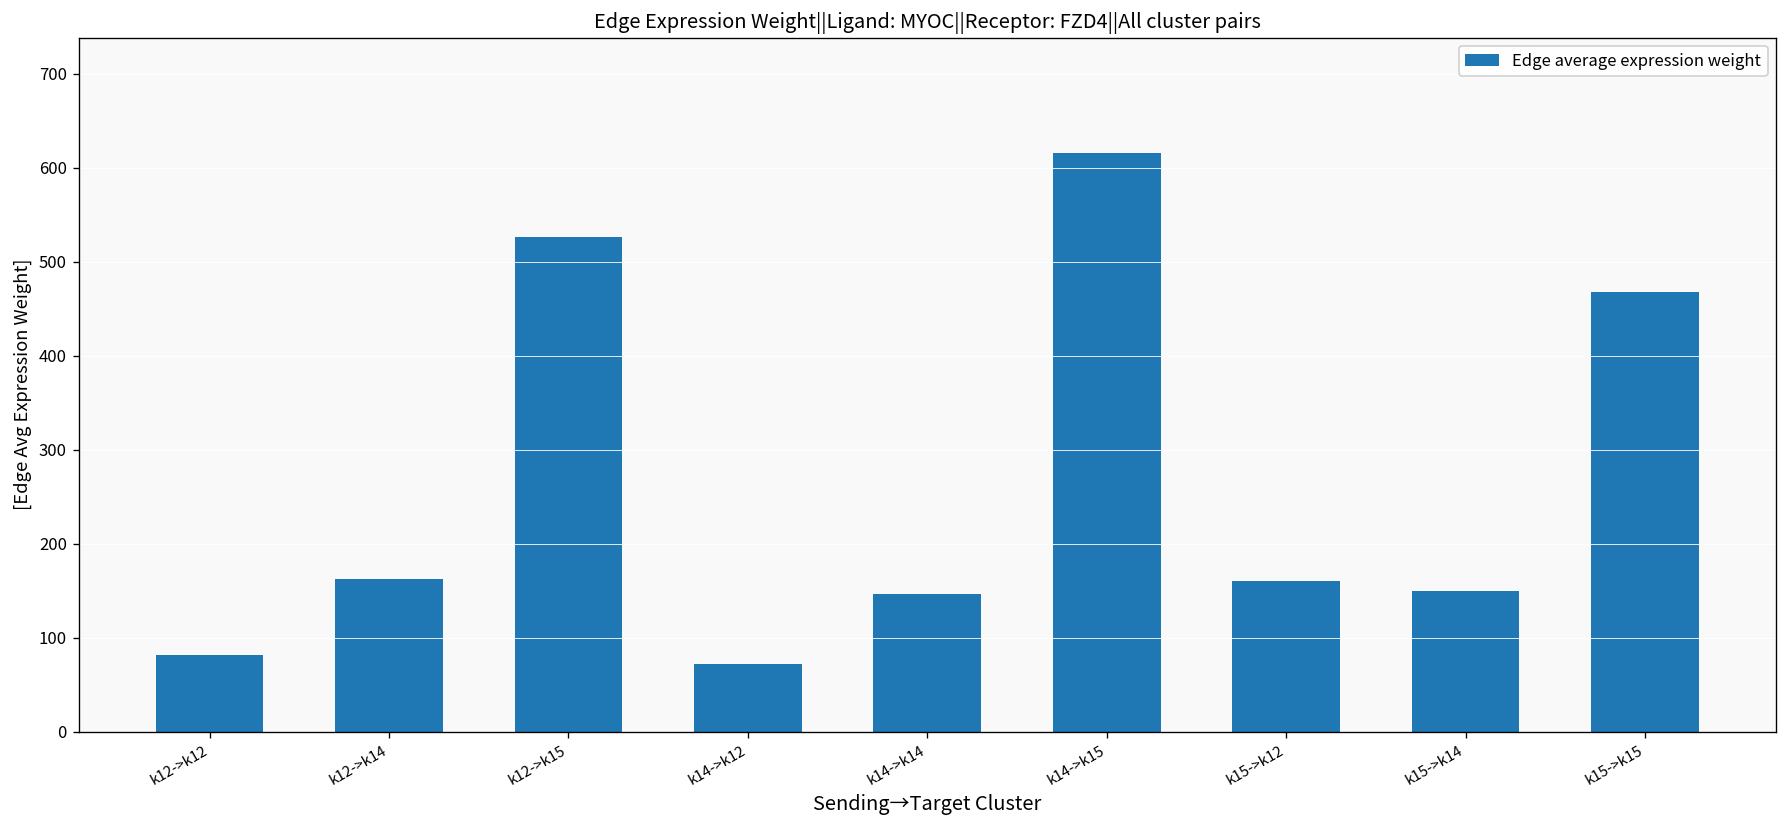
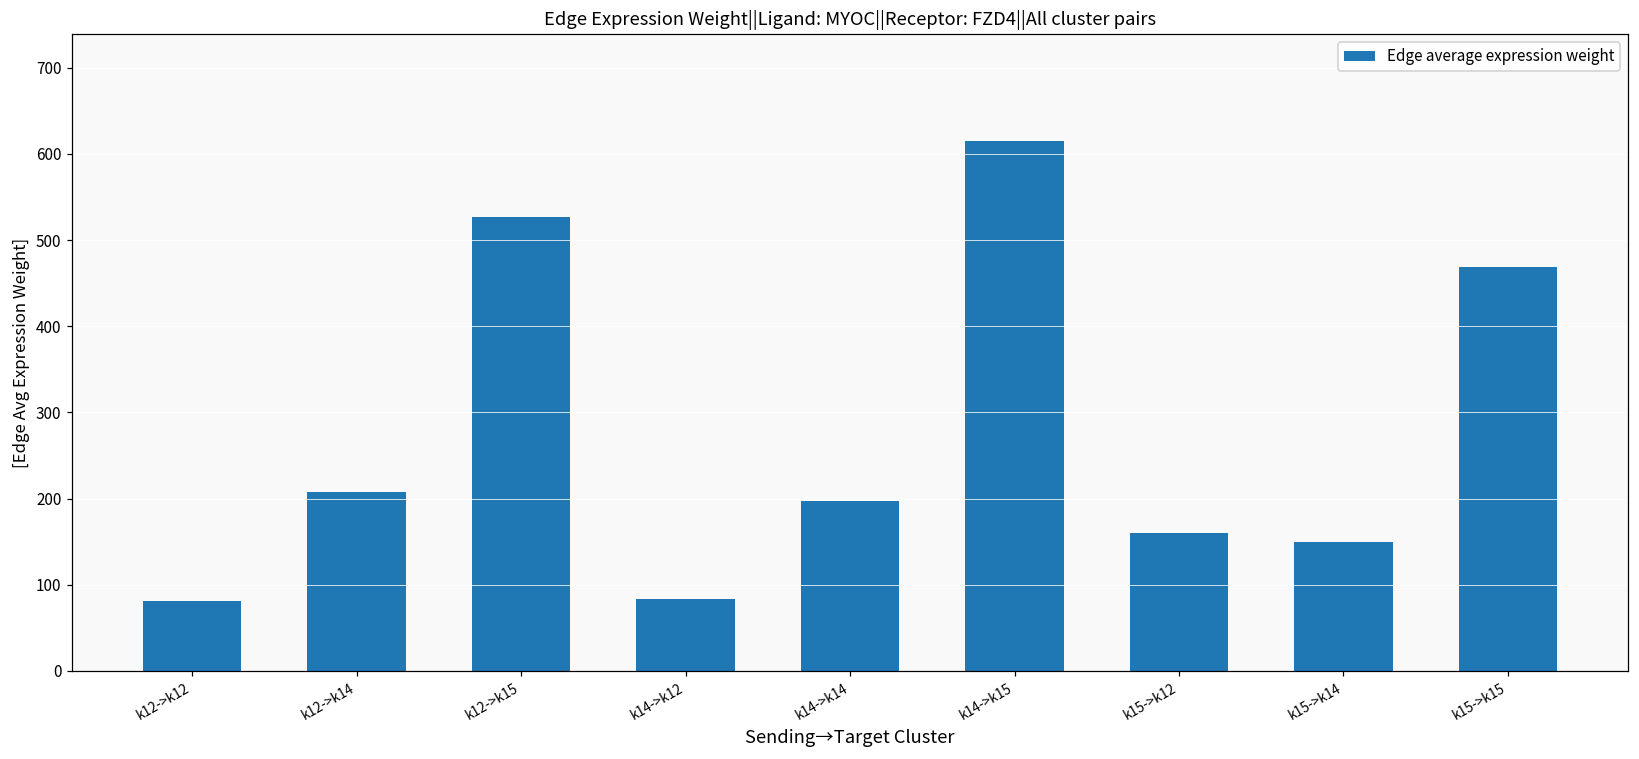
  {
    "k12->k12": 80,
-   "k12->k14": 160,
+   "k12->k14": 210,
    "k12->k15": 530,
-   "k14->k12": 70,
-   "k14->k14": 150,
+   "k14->k12": 80,
+   "k14->k14": 200,
    "k14->k15": 620,
    "k15->k12": 160,
    "k15->k14": 150,
    "k15->k15": 470
  }
